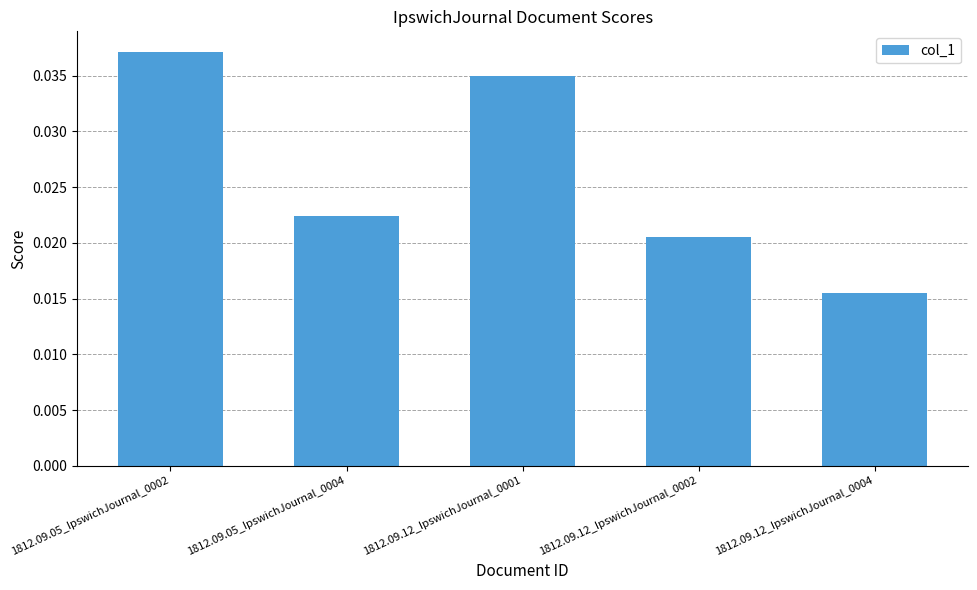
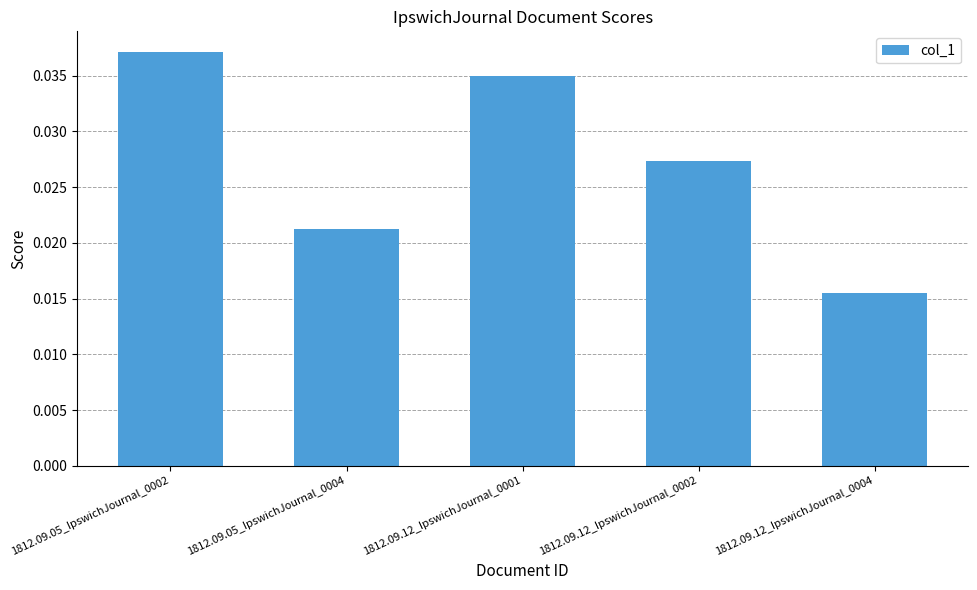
  {
    "1812.09.05_IpswichJournal_0002": 0.0371,
-   "1812.09.05_IpswichJournal_0004": 0.0224,
+   "1812.09.05_IpswichJournal_0004": 0.0213,
    "1812.09.12_IpswichJournal_0001": 0.0349,
-   "1812.09.12_IpswichJournal_0002": 0.0206,
+   "1812.09.12_IpswichJournal_0002": 0.0274,
    "1812.09.12_IpswichJournal_0004": 0.0155
  }
